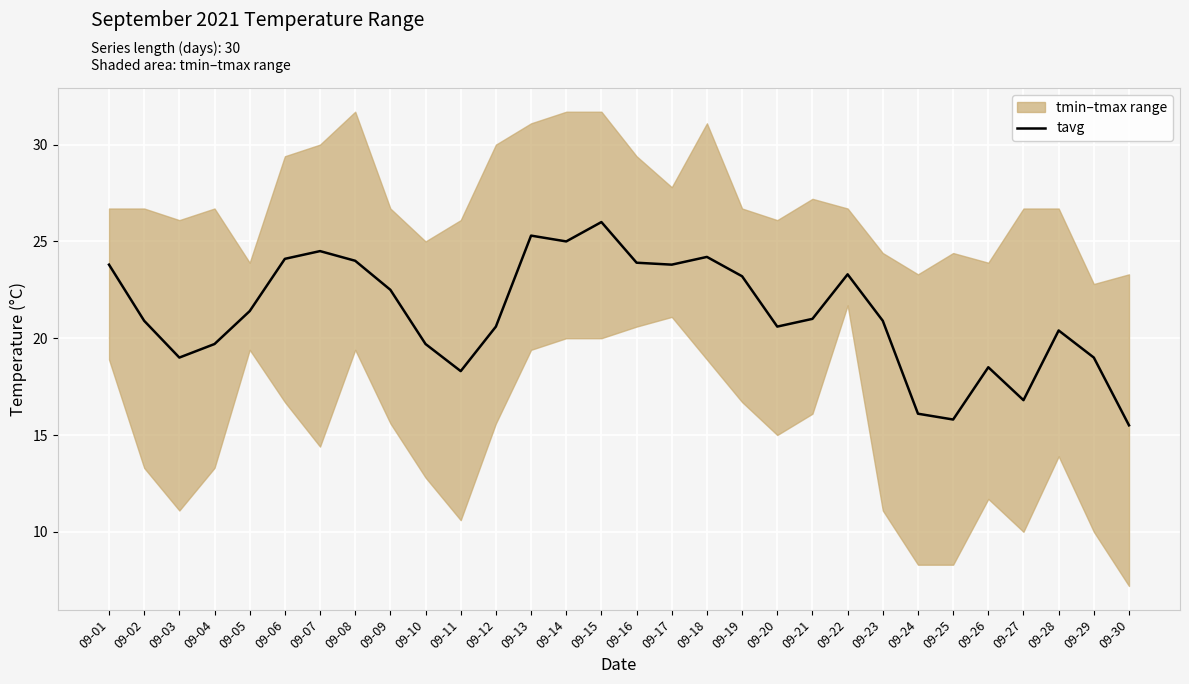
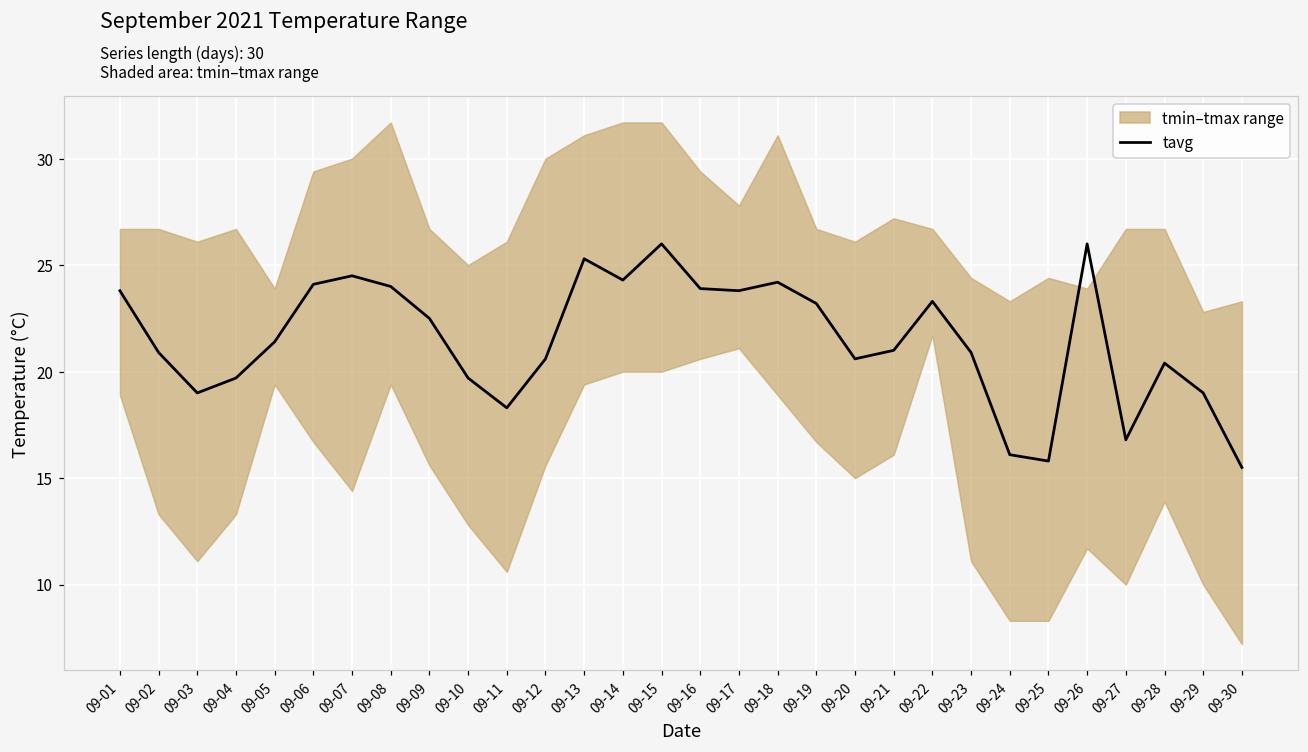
  {
    "tavg": {
      "09-01": 23.8,
      "09-02": 20.9,
      "09-03": 19.0,
      "09-04": 19.7,
      "09-05": 21.4,
      "09-06": 24.1,
      "09-07": 24.5,
      "09-08": 24.0,
      "09-09": 22.5,
      "09-10": 19.7,
      "09-11": 18.3,
      "09-12": 20.6,
      "09-13": 25.3,
-     "09-14": 25.0,
+     "09-14": 24.3,
      "09-15": 26.0,
      "09-16": 23.9,
      "09-17": 23.8,
      "09-18": 24.2,
      "09-19": 23.2,
      "09-20": 20.6,
      "09-21": 21.0,
      "09-22": 23.3,
      "09-23": 20.9,
      "09-24": 16.1,
      "09-25": 15.8,
-     "09-26": 18.5,
+     "09-26": 26.0,
      "09-27": 16.8,
      "09-28": 20.4,
      "09-29": 19.0,
      "09-30": 15.5
    }
  }
